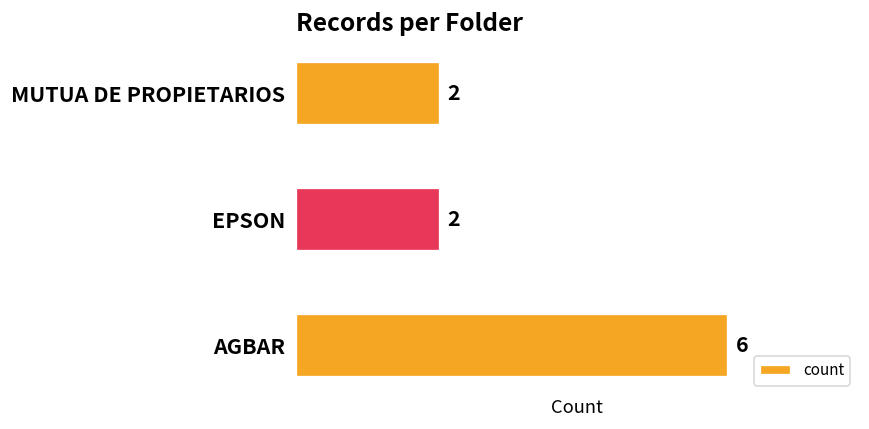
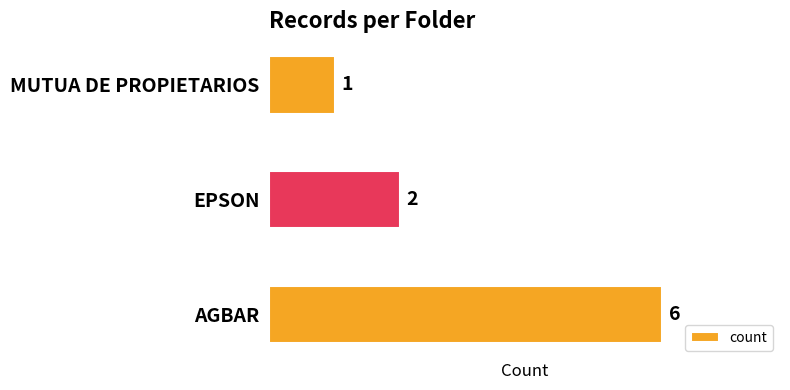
  {
-   "MUTUA DE PROPIETARIOS": 2,
+   "MUTUA DE PROPIETARIOS": 1,
    "EPSON": 2,
    "AGBAR": 6
  }
